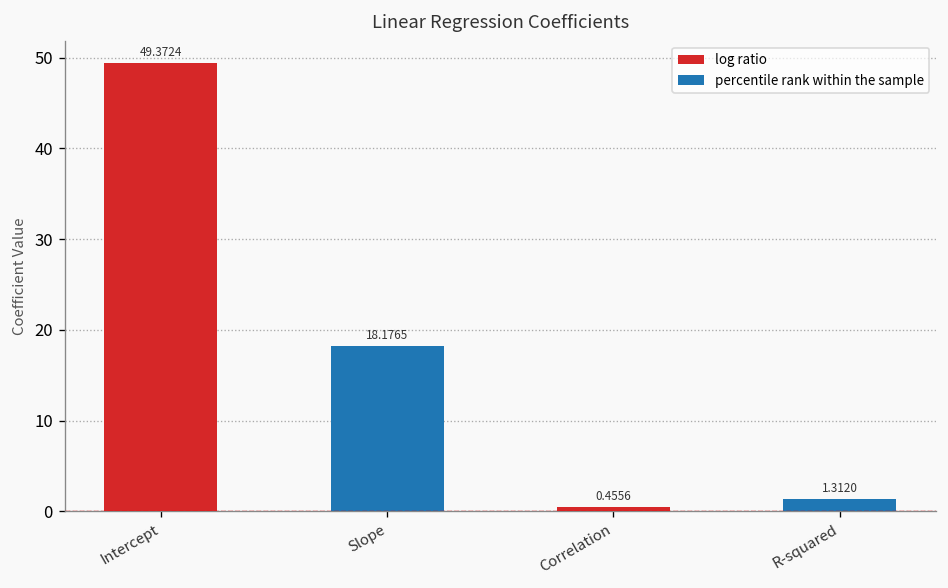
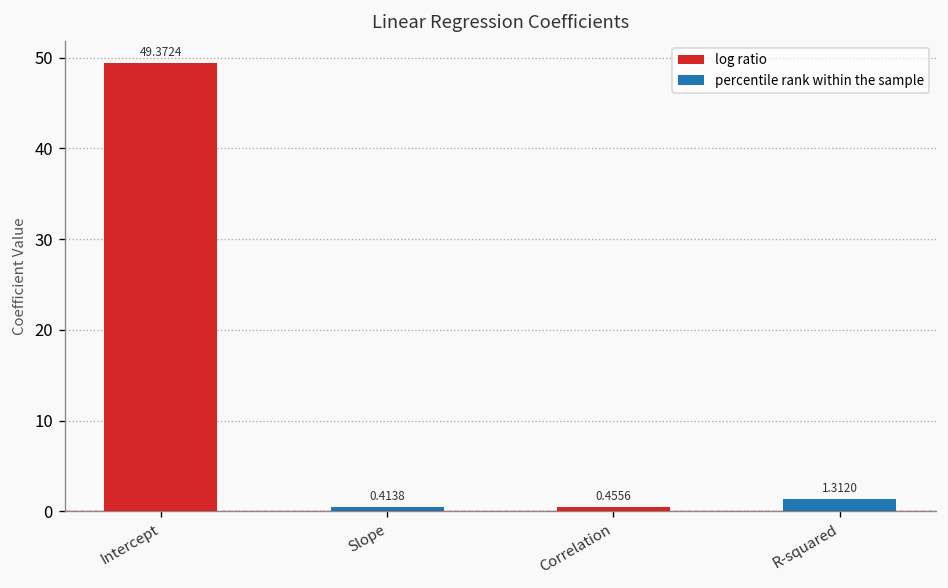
  {
    "Intercept": 49.3724,
-   "Slope": 18.1765,
+   "Slope": 0.4138,
    "Correlation": 0.4556,
    "R-squared": 1.3120
  }
